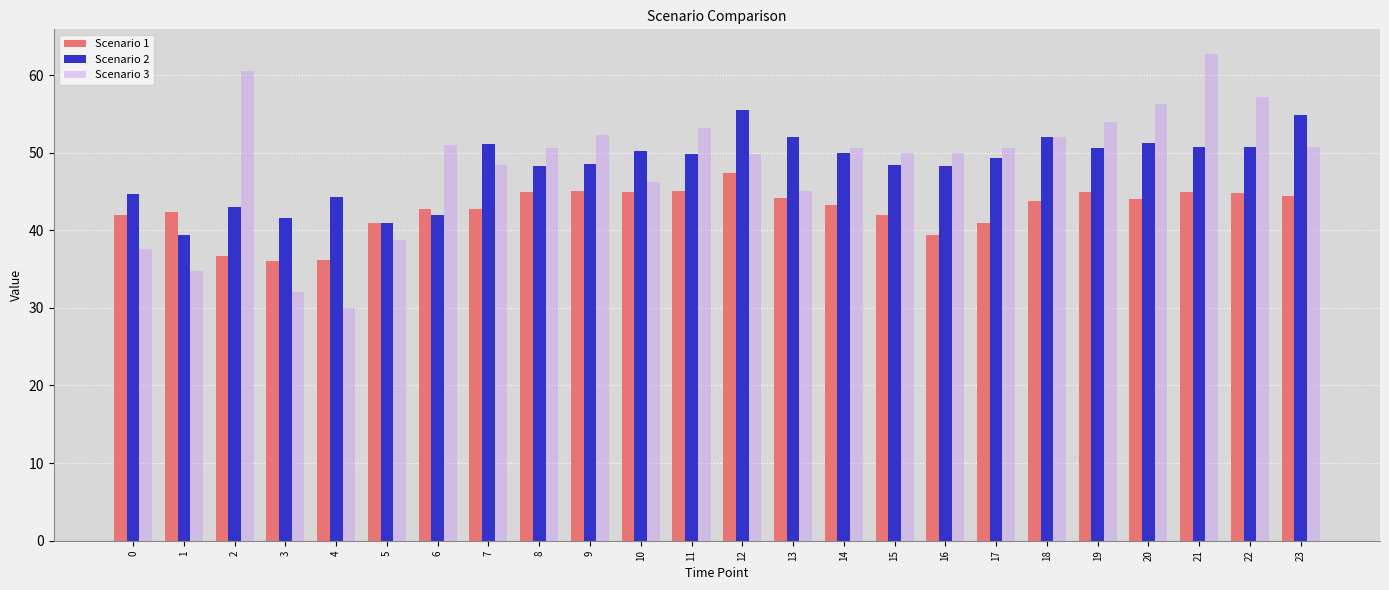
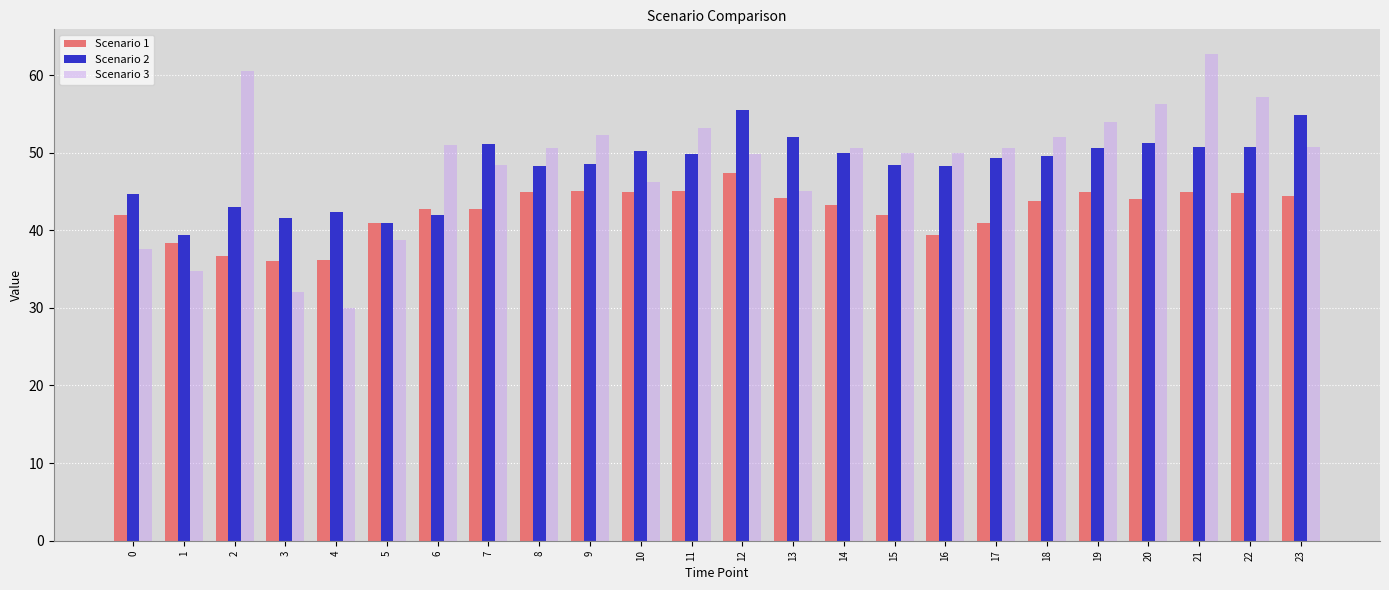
  {
    "Scenario 1": {
      "0": 42,
-     "1": 42,
+     "1": 38,
      "2": 37,
      "3": 36,
      "4": 36,
      "5": 41,
      "6": 43,
      "7": 43,
      "8": 45,
      "9": 45,
      "10": 45,
      "11": 45,
      "12": 47,
      "13": 44,
      "14": 43,
      "15": 42,
      "16": 39,
      "17": 41,
      "18": 44,
      "19": 45,
      "20": 44,
      "21": 45,
      "22": 45,
      "23": 44
    },
    "Scenario 2": {
      "0": 45,
      "1": 39,
      "2": 43,
      "3": 42,
-     "4": 44,
+     "4": 42,
      "5": 41,
      "6": 42,
      "7": 51,
      "8": 48,
      "9": 48,
      "10": 50,
      "11": 50,
      "12": 56,
      "13": 52,
      "14": 50,
      "15": 48,
      "16": 48,
      "17": 49,
-     "18": 52,
+     "18": 50,
      "19": 51,
      "20": 51,
      "21": 51,
      "22": 51,
      "23": 55
    },
    "Scenario 3": {
      "0": 38,
      "1": 35,
      "2": 61,
      "3": 32,
      "4": 30,
      "5": 39,
      "6": 51,
      "7": 48,
      "8": 51,
      "9": 52,
      "10": 46,
      "11": 53,
      "12": 50,
      "13": 45,
      "14": 51,
      "15": 50,
      "16": 50,
      "17": 51,
      "18": 52,
      "19": 54,
      "20": 56,
      "21": 63,
      "22": 57,
      "23": 51
    }
  }
